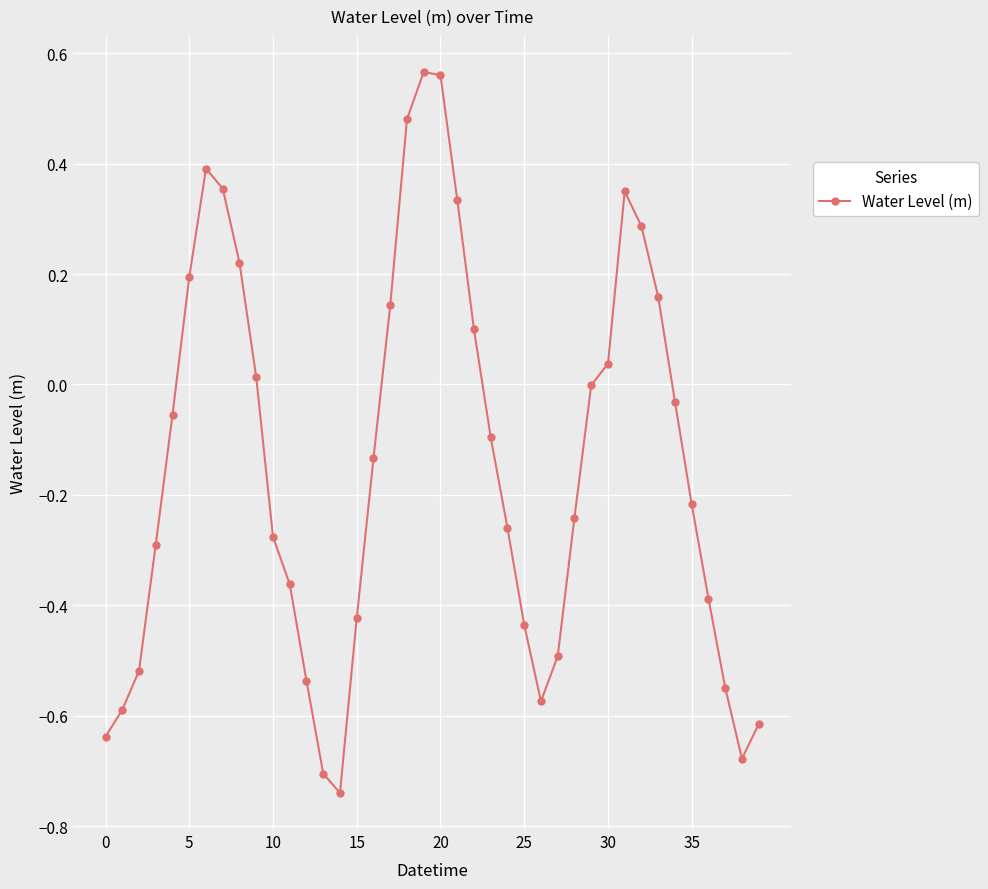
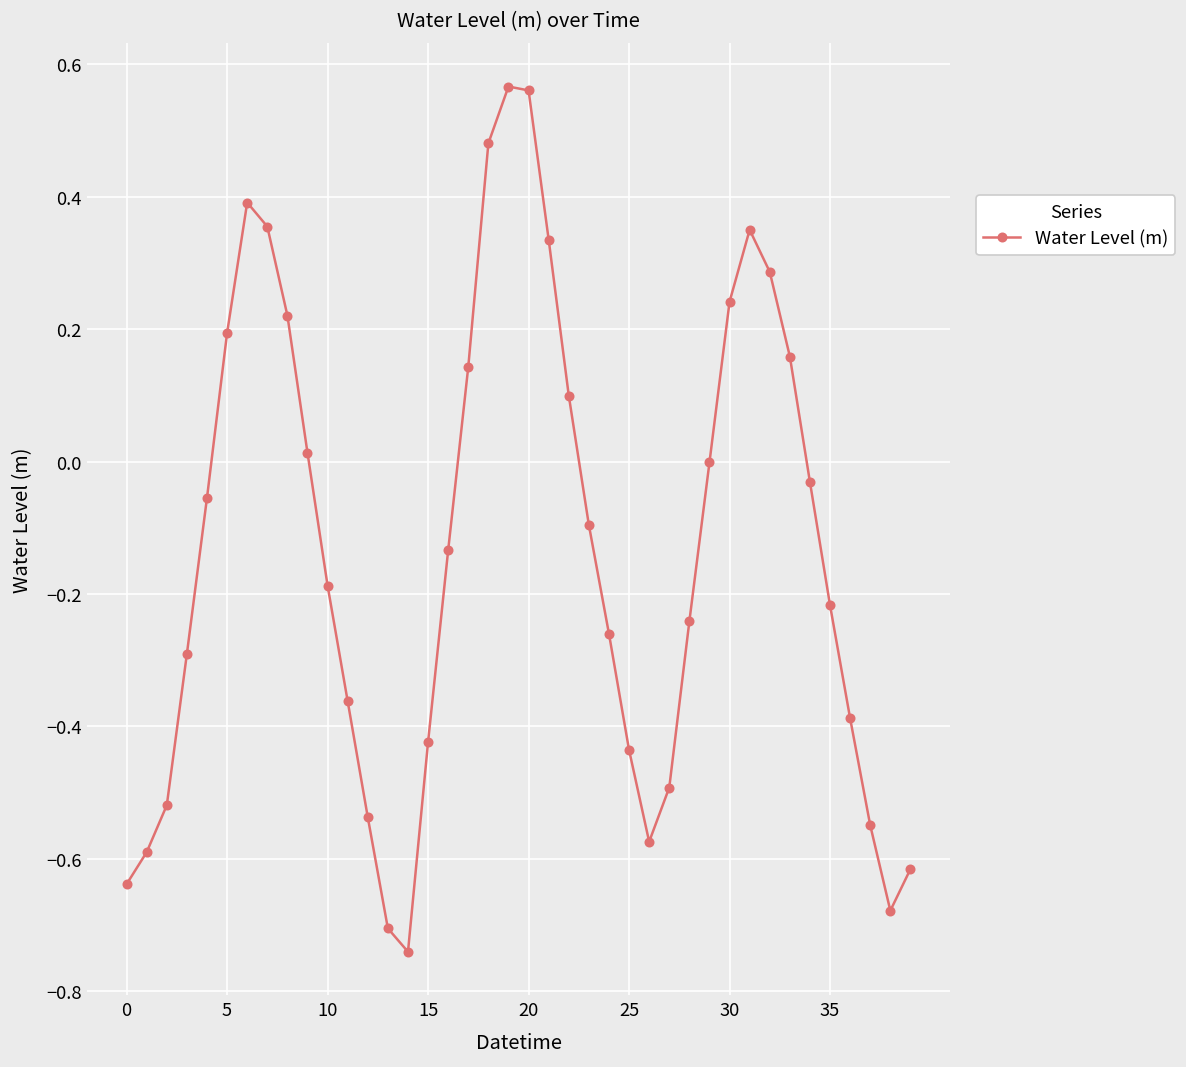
  {
    "0": -0.64,
    "5": 0.19,
-   "10": -0.28,
+   "10": -0.19,
    "15": -0.42,
    "20": 0.56,
    "25": -0.44,
-   "30": 0.04,
+   "30": 0.24,
    "35": -0.22
  }
